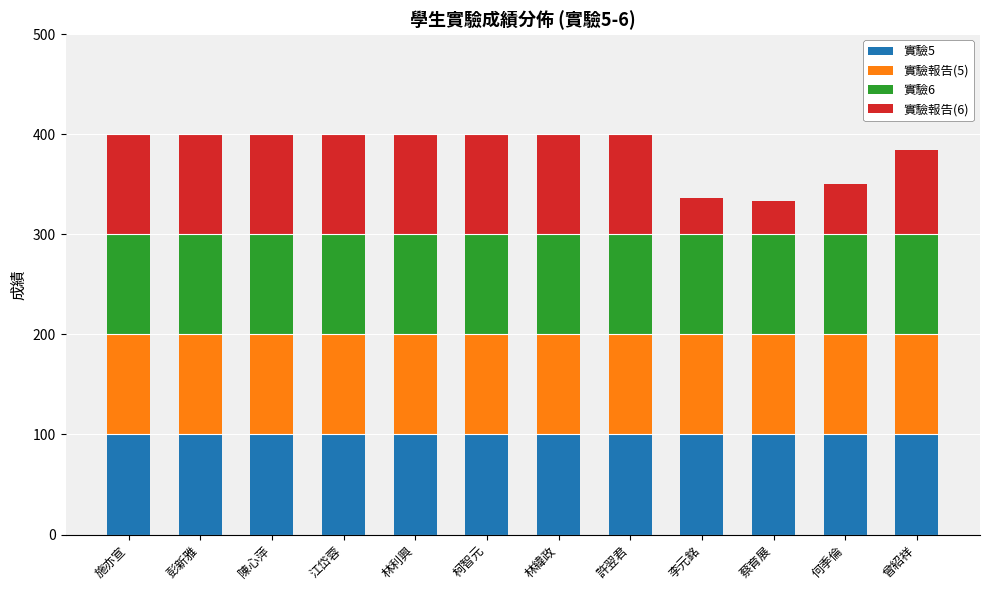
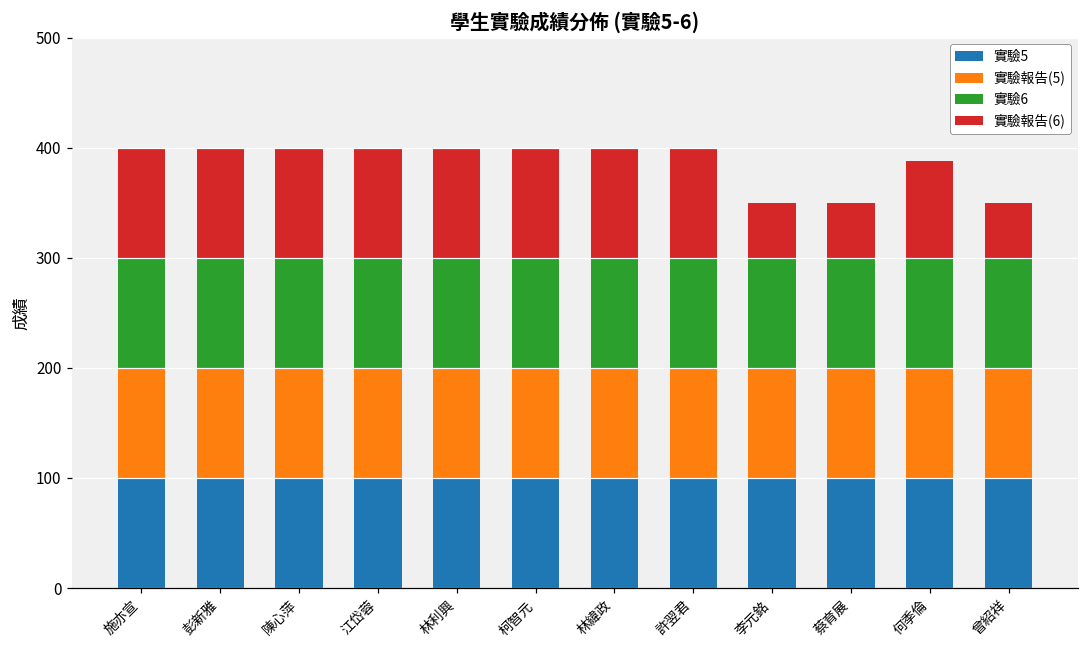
  {
    "實驗5": {
      "施亦宣": 100,
      "彭新雅": 100,
      "陳心萍": 100,
      "江岱蓉": 100,
      "林利興": 100,
      "柯智元": 100,
      "林緯政": 100,
      "許翌君": 100,
      "李元銘": 100,
      "蔡育展": 100,
      "何季倫": 100,
      "曾紹祥": 100
    },
    "實驗報告(5)": {
      "施亦宣": 100,
      "彭新雅": 100,
      "陳心萍": 100,
      "江岱蓉": 100,
      "林利興": 100,
      "柯智元": 100,
      "林緯政": 100,
      "許翌君": 100,
      "李元銘": 100,
      "蔡育展": 100,
      "何季倫": 100,
      "曾紹祥": 100
    },
    "實驗6": {
      "施亦宣": 100,
      "彭新雅": 100,
      "陳心萍": 100,
      "江岱蓉": 100,
      "林利興": 100,
      "柯智元": 100,
      "林緯政": 100,
      "許翌君": 100,
      "李元銘": 100,
      "蔡育展": 100,
      "何季倫": 100,
      "曾紹祥": 100
    },
    "實驗報告(6)": {
      "施亦宣": 100,
      "彭新雅": 100,
      "陳心萍": 100,
      "江岱蓉": 100,
      "林利興": 100,
      "柯智元": 100,
      "林緯政": 100,
      "許翌君": 100,
-     "李元銘": 36,
-     "蔡育展": 33,
-     "何季倫": 50,
-     "曾紹祥": 84
+     "李元銘": 50,
+     "蔡育展": 50,
+     "何季倫": 88,
+     "曾紹祥": 50
    }
  }
